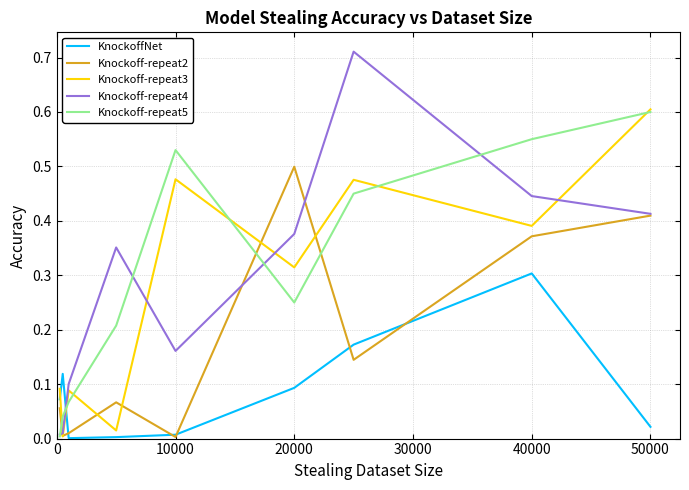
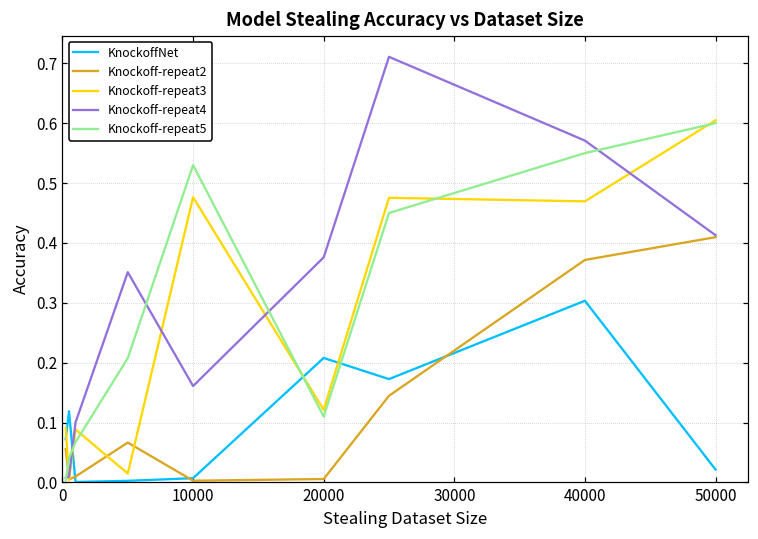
  {
    "KnockoffNet": {
-     "20000": 0.09,
+     "20000": 0.21,
      "40000": 0.30,
      "50000": 0.02
    },
    "Knockoff-repeat2": {
-     "20000": 0.50,
+     "20000": 0.01,
      "40000": 0.37
    },
    "Knockoff-repeat3": {
      "10000": 0.48,
-     "20000": 0.31,
-     "40000": 0.39,
+     "20000": 0.12,
+     "40000": 0.47,
      "50000": 0.60
    },
    "Knockoff-repeat4": {
      "10000": 0.16,
      "20000": 0.38,
-     "40000": 0.45
+     "40000": 0.57
    },
    "Knockoff-repeat5": {
      "10000": 0.53,
-     "20000": 0.25,
+     "20000": 0.11,
      "40000": 0.55,
      "50000": 0.60
    }
  }
